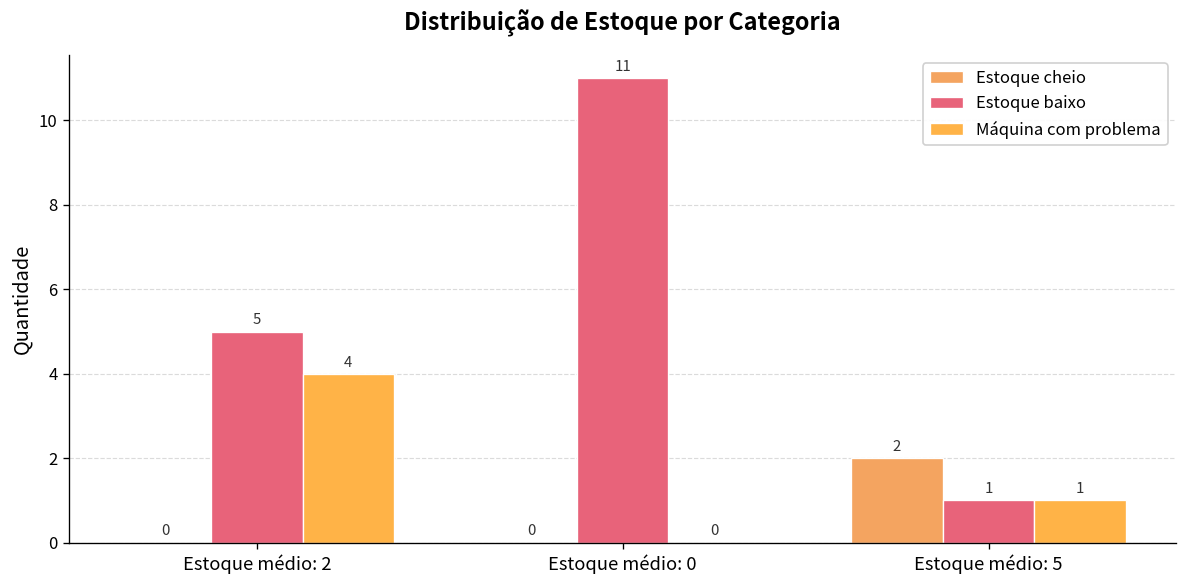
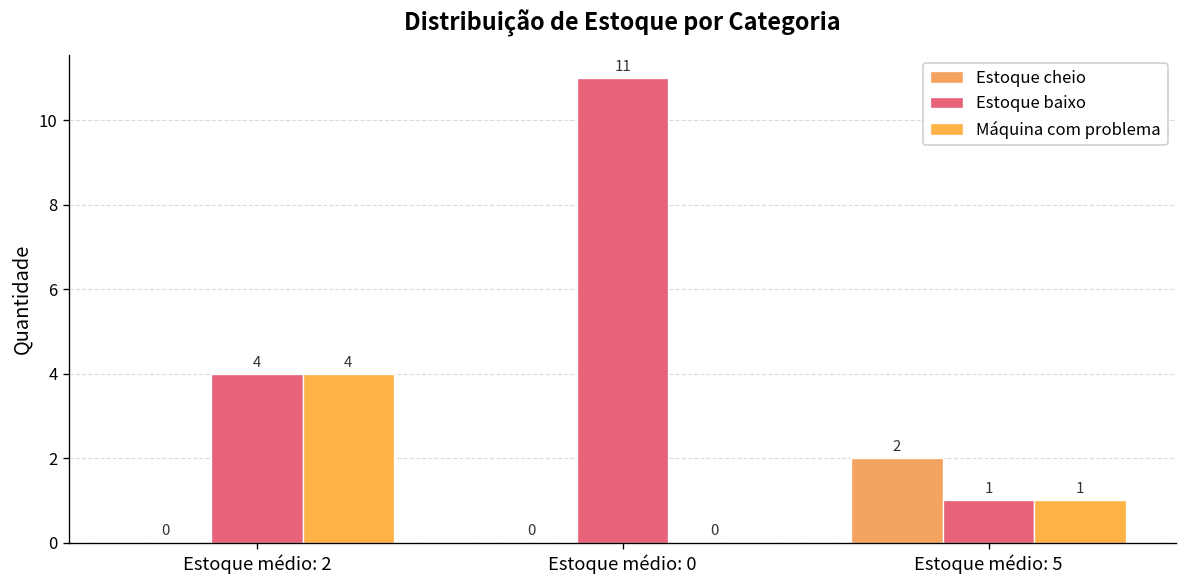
  {
    "Estoque baixo": {
-     "Estoque médio: 2": 5,
+     "Estoque médio: 2": 4,
      "Estoque médio: 0": 11,
      "Estoque médio: 5": 1
    }
  }
